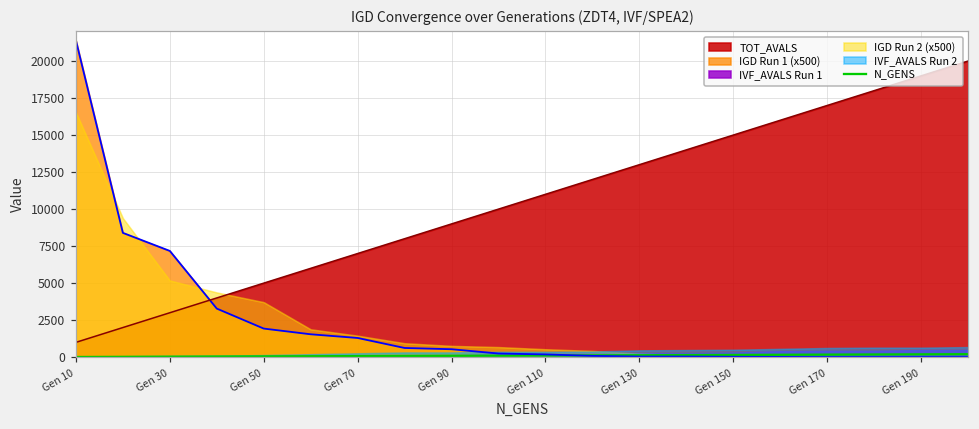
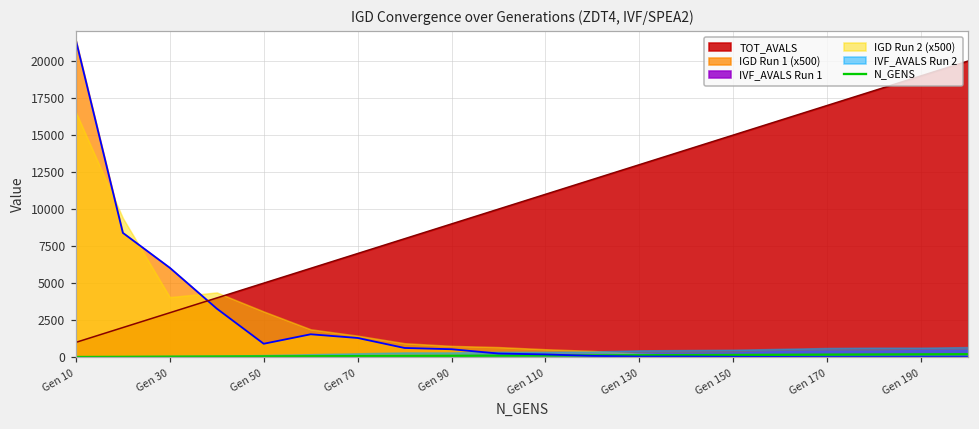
  {
    "TOT_AVALS": {
      "Gen 10": 1000,
      "Gen 30": 3000,
      "Gen 50": 5000,
      "Gen 70": 7000,
      "Gen 90": 9000,
      "Gen 110": 11000,
      "Gen 130": 13000,
      "Gen 150": 15000,
      "Gen 170": 17000
    },
    "IGD Run 1 (x500)": {
      "Gen 10": 21400,
-     "Gen 30": 7200,
-     "Gen 50": 1900,
+     "Gen 30": 6000,
+     "Gen 50": 900,
      "Gen 90": 500
    },
    "IVF_AVALS Run 1": {
      "Gen 170": 400
    },
    "IGD Run 2 (x500)": {
      "Gen 10": 16500,
-     "Gen 30": 5200,
-     "Gen 50": 3700,
+     "Gen 30": 4100,
+     "Gen 50": 3100,
      "Gen 90": 800
    },
    "IVF_AVALS Run 2": {
      "Gen 130": 500,
      "Gen 150": 500,
      "Gen 170": 600
    }
  }
